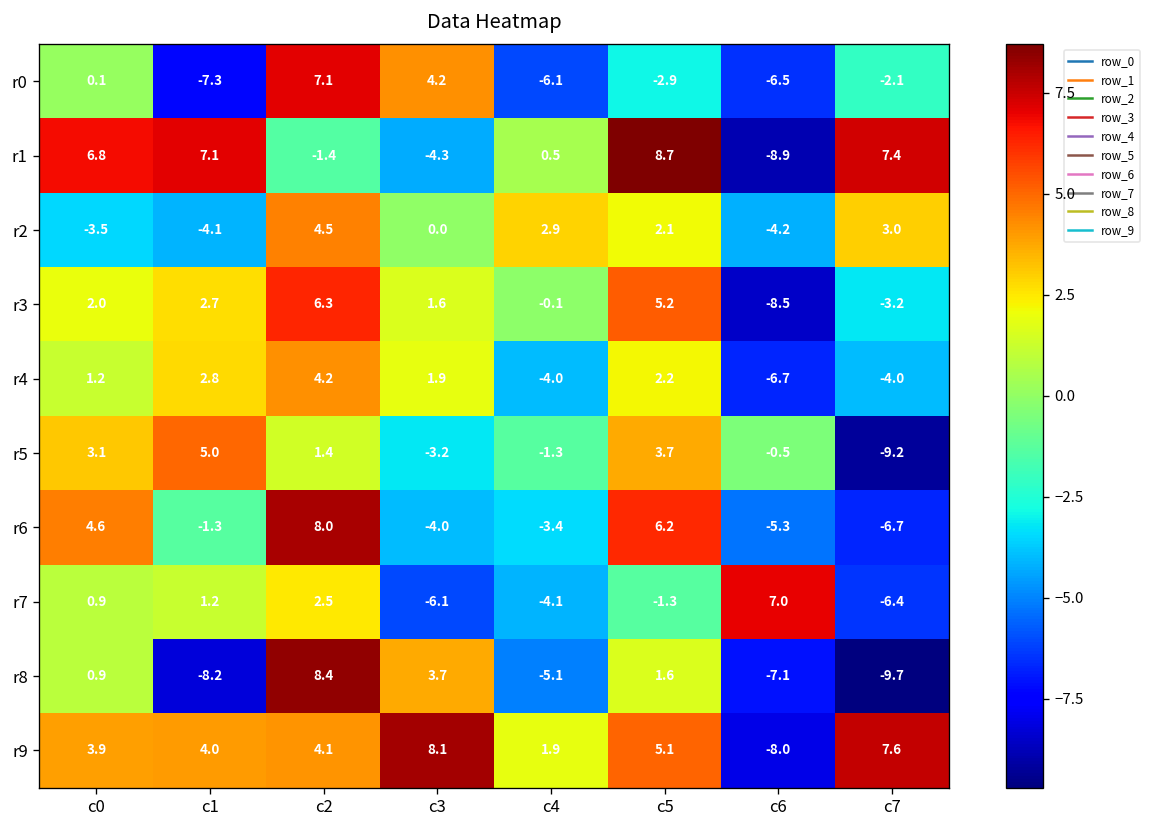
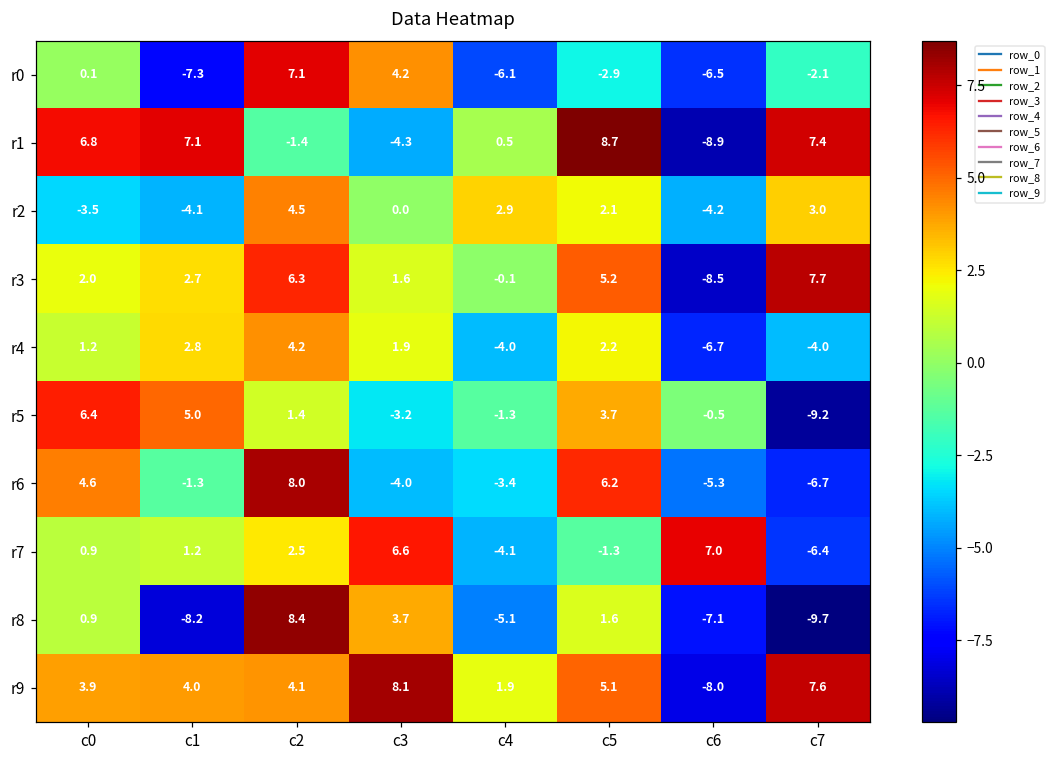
  {
    "r0": {
      "c0": 0.1,
      "c1": -7.3,
      "c2": 7.1,
      "c3": 4.2,
      "c4": -6.1,
      "c5": -2.9,
      "c6": -6.5,
      "c7": -2.1
    },
    "r1": {
      "c0": 6.8,
      "c1": 7.1,
      "c2": -1.4,
      "c3": -4.3,
      "c4": 0.5,
      "c5": 8.7,
      "c6": -8.9,
      "c7": 7.4
    },
    "r2": {
      "c0": -3.5,
      "c1": -4.1,
      "c2": 4.5,
      "c3": 0.0,
      "c4": 2.9,
      "c5": 2.1,
      "c6": -4.2,
      "c7": 3.0
    },
    "r3": {
      "c0": 2.0,
      "c1": 2.7,
      "c2": 6.3,
      "c3": 1.6,
      "c4": -0.1,
      "c5": 5.2,
      "c6": -8.5,
-     "c7": -3.2
+     "c7": 7.7
    },
    "r4": {
      "c0": 1.2,
      "c1": 2.8,
      "c2": 4.2,
      "c3": 1.9,
      "c4": -4.0,
      "c5": 2.2,
      "c6": -6.7,
      "c7": -4.0
    },
    "r5": {
-     "c0": 3.1,
+     "c0": 6.4,
      "c1": 5.0,
      "c2": 1.4,
      "c3": -3.2,
      "c4": -1.3,
      "c5": 3.7,
      "c6": -0.5,
      "c7": -9.2
    },
    "r6": {
      "c0": 4.6,
      "c1": -1.3,
      "c2": 8.0,
      "c3": -4.0,
      "c4": -3.4,
      "c5": 6.2,
      "c6": -5.3,
      "c7": -6.7
    },
    "r7": {
      "c0": 0.9,
      "c1": 1.2,
      "c2": 2.5,
-     "c3": -6.1,
+     "c3": 6.6,
      "c4": -4.1,
      "c5": -1.3,
      "c6": 7.0,
      "c7": -6.4
    },
    "r8": {
      "c0": 0.9,
      "c1": -8.2,
      "c2": 8.4,
      "c3": 3.7,
      "c4": -5.1,
      "c5": 1.6,
      "c6": -7.1,
      "c7": -9.7
    },
    "r9": {
      "c0": 3.9,
      "c1": 4.0,
      "c2": 4.1,
      "c3": 8.1,
      "c4": 1.9,
      "c5": 5.1,
      "c6": -8.0,
      "c7": 7.6
    }
  }
